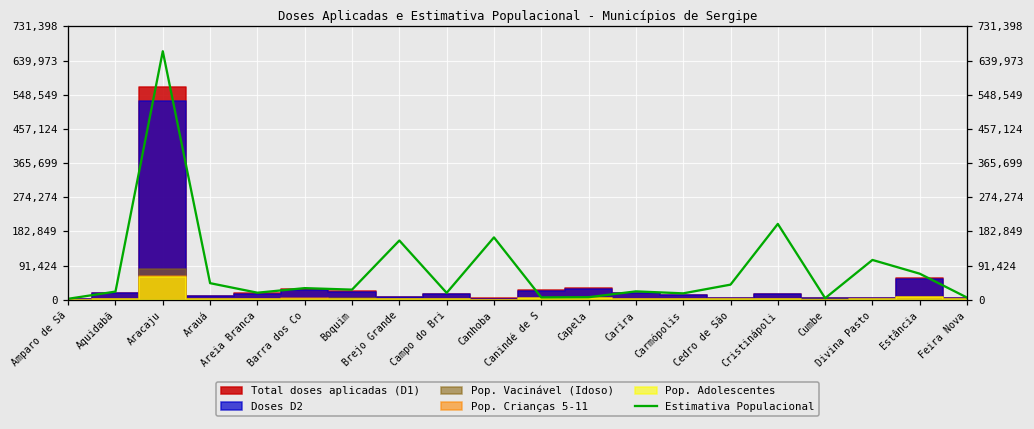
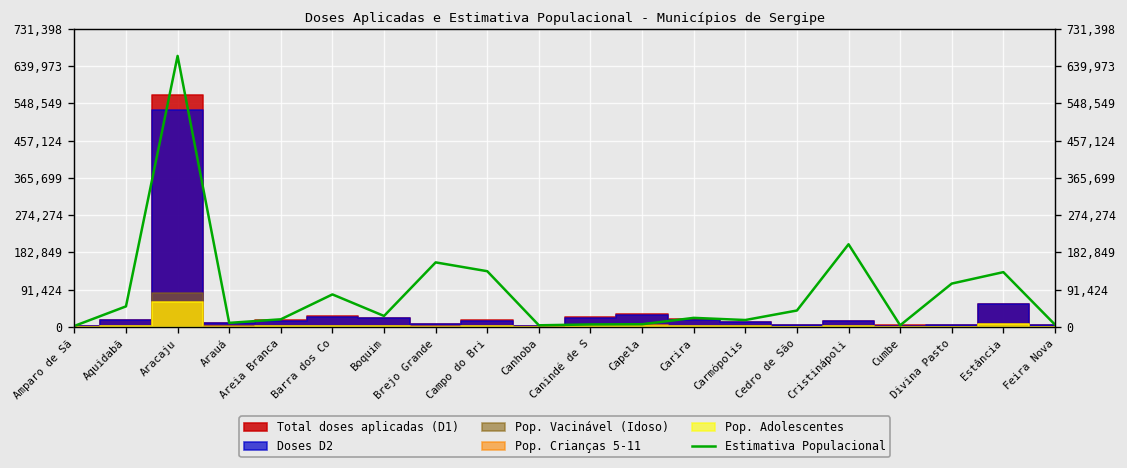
  {
    "Estimativa Populacional": {
-     "Aquidabã": "20,000",
+     "Aquidabã": "50,000",
      "Aracaju": "660,000",
-     "Arauá": "40,000",
+     "Arauá": "10,000",
      "Areia Branca": "20,000",
-     "Barra dos Co": "30,000",
+     "Barra dos Co": "80,000",
      "Boquim": "30,000",
      "Brejo Grande": "160,000",
-     "Campo do Bri": "20,000",
-     "Canhoba": "170,000",
+     "Campo do Bri": "140,000",
+     "Canhoba": "0",
      "Canindé de S": "10,000",
      "Capela": "10,000",
      "Carira": "20,000",
      "Carmópolis": "20,000",
      "Cedro de São": "40,000",
      "Cristinápoli": "200,000",
      "Cumbe": "0",
      "Divina Pasto": "110,000",
-     "Estância": "70,000"
+     "Estância": "130,000"
    }
  }
